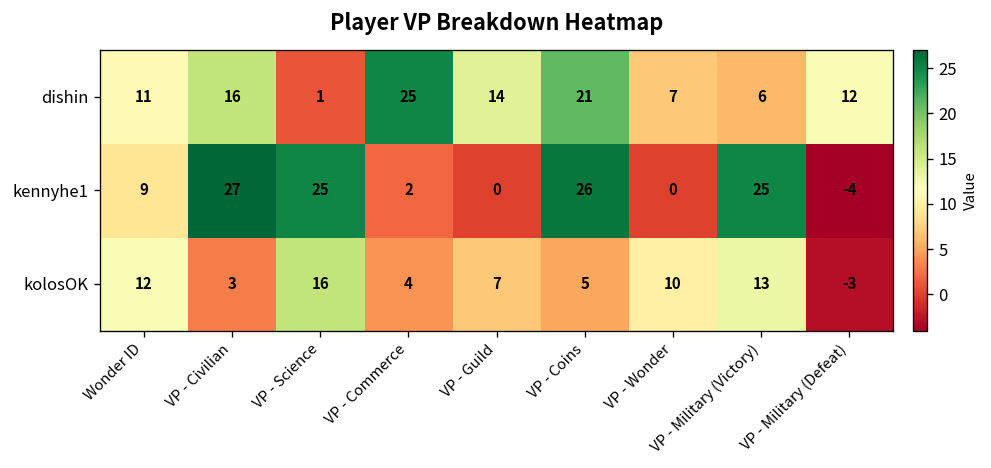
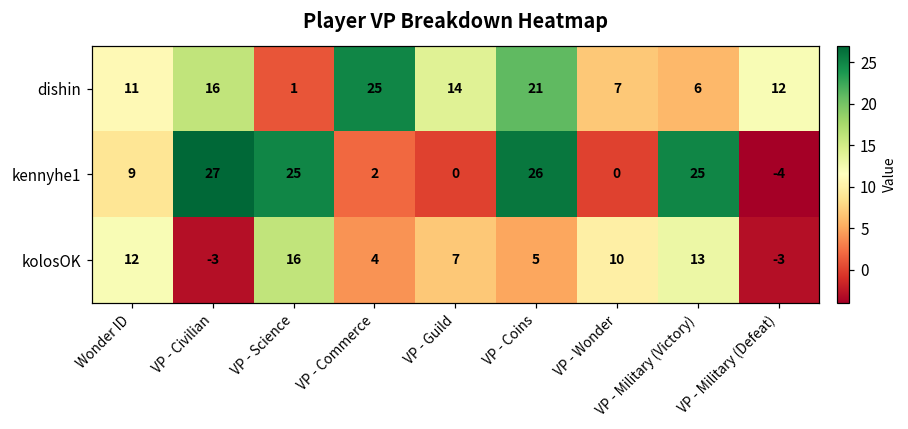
  {
    "dishin": {
      "Wonder ID": 11,
      "VP - Civilian": 16,
      "VP - Science": 1,
      "VP - Commerce": 25,
      "VP - Guild": 14,
      "VP - Coins": 21,
      "VP - Wonder": 7,
      "VP - Military (Victory)": 6,
      "VP - Military (Defeat)": 12
    },
    "kennyhe1": {
      "Wonder ID": 9,
      "VP - Civilian": 27,
      "VP - Science": 25,
      "VP - Commerce": 2,
      "VP - Guild": 0,
      "VP - Coins": 26,
      "VP - Wonder": 0,
      "VP - Military (Victory)": 25,
      "VP - Military (Defeat)": -4
    },
    "kolosOK": {
      "Wonder ID": 12,
-     "VP - Civilian": 3,
+     "VP - Civilian": -3,
      "VP - Science": 16,
      "VP - Commerce": 4,
      "VP - Guild": 7,
      "VP - Coins": 5,
      "VP - Wonder": 10,
      "VP - Military (Victory)": 13,
      "VP - Military (Defeat)": -3
    }
  }
